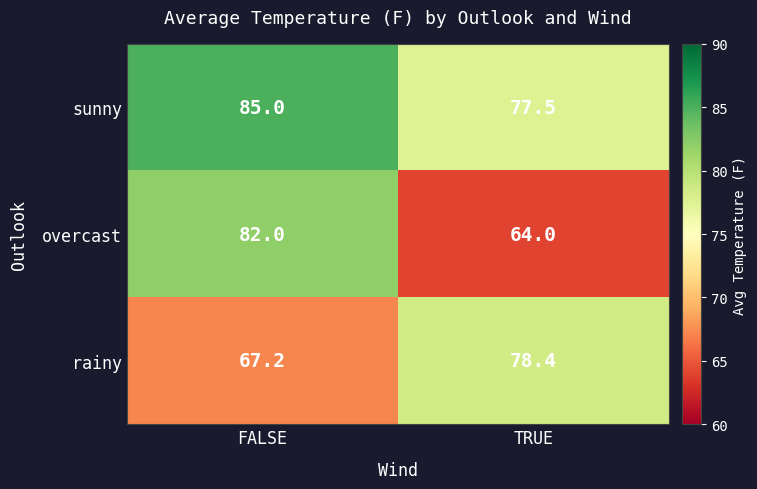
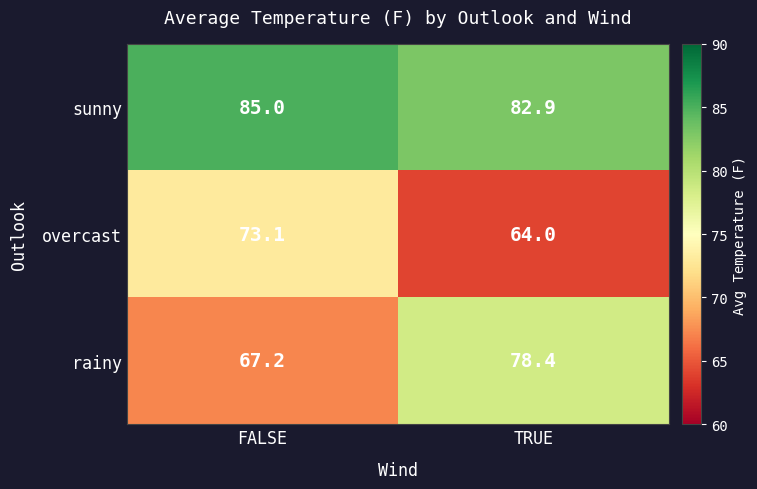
  {
    "sunny": {
      "FALSE": 85.0,
-     "TRUE": 77.5
+     "TRUE": 82.9
    },
    "overcast": {
-     "FALSE": 82.0,
+     "FALSE": 73.1,
      "TRUE": 64.0
    },
    "rainy": {
      "FALSE": 67.2,
      "TRUE": 78.4
    }
  }
